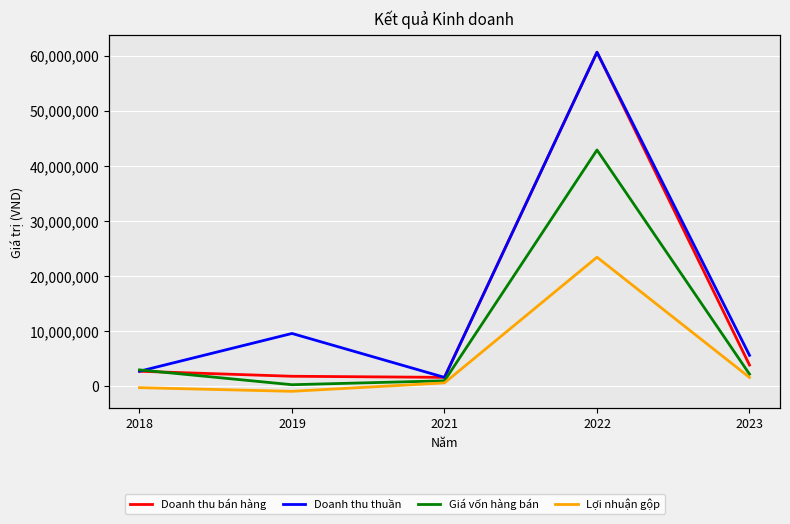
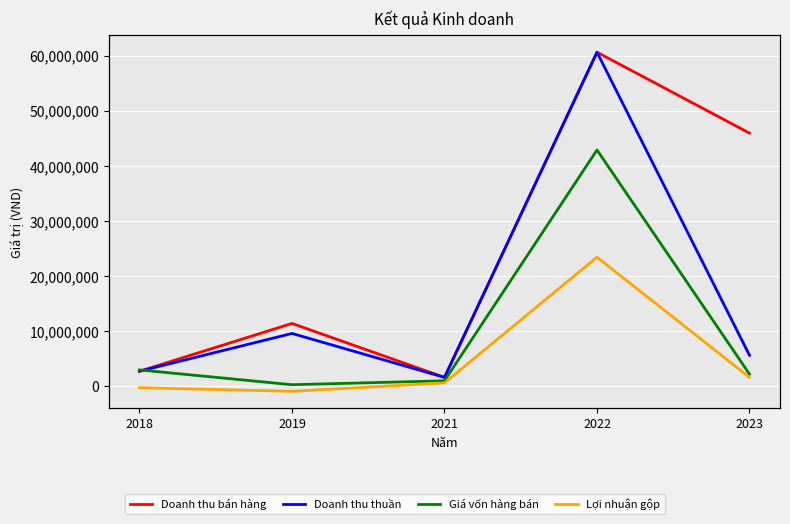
  {
    "Doanh thu bán hàng": {
-     "2019": "2,000,000",
-     "2023": "4,000,000"
+     "2019": "11,000,000",
+     "2023": "46,000,000"
    },
    "Doanh thu thuần": {
      "2019": "10,000,000",
      "2023": "6,000,000"
    },
    "Giá vốn hàng bán": {
      "2019": "0",
      "2022": "43,000,000",
      "2023": "2,000,000"
    },
    "Lợi nhuận gộp": {
      "2018": "0",
      "2019": "-1,000,000",
      "2022": "23,000,000",
      "2023": "2,000,000"
    }
  }
